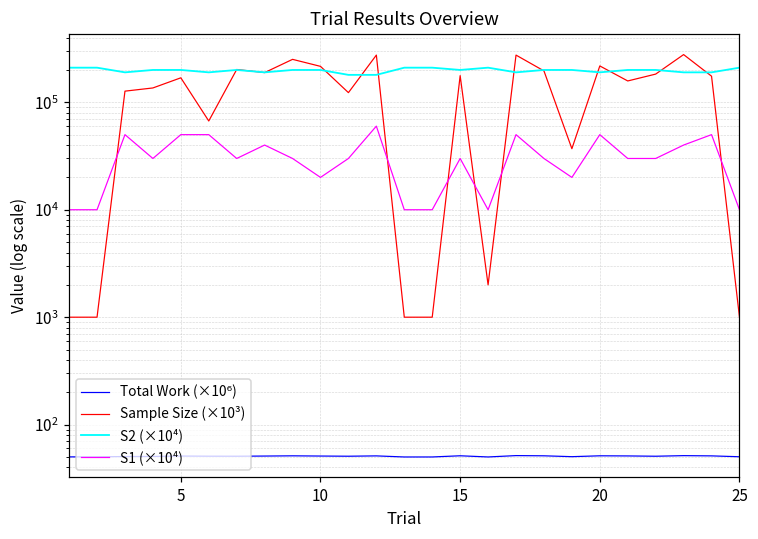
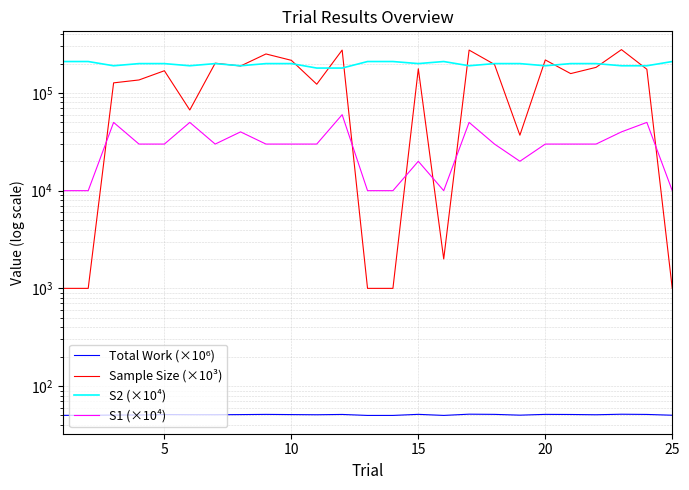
  {
    "Total Work (×10⁶)": {
      "10": 50,
      "15": 50,
      "20": 50,
      "25": 50
    },
    "Sample Size (×10³)": {
      "5": 170000,
      "10": 220000,
      "15": 180000,
      "20": 220000,
      "25": 1000
    },
    "S2 (×10⁴)": {
      "5": 200000,
      "10": 200000,
      "15": 200000,
      "20": 190000,
      "25": 210000
    },
    "S1 (×10⁴)": {
-     "5": 50000,
-     "10": 20000,
-     "15": 30000,
-     "20": 50000,
+     "5": 30000,
+     "10": 30000,
+     "15": 20000,
+     "20": 30000,
      "25": 10000
    }
  }
